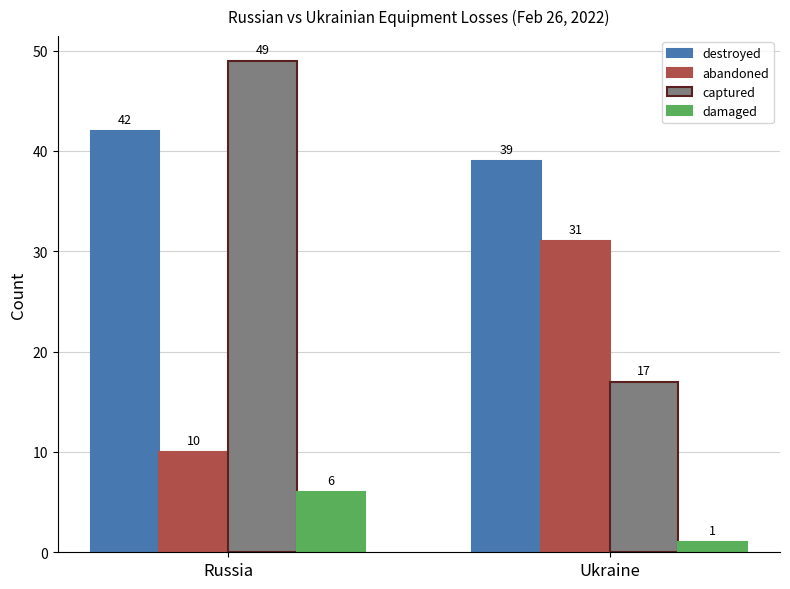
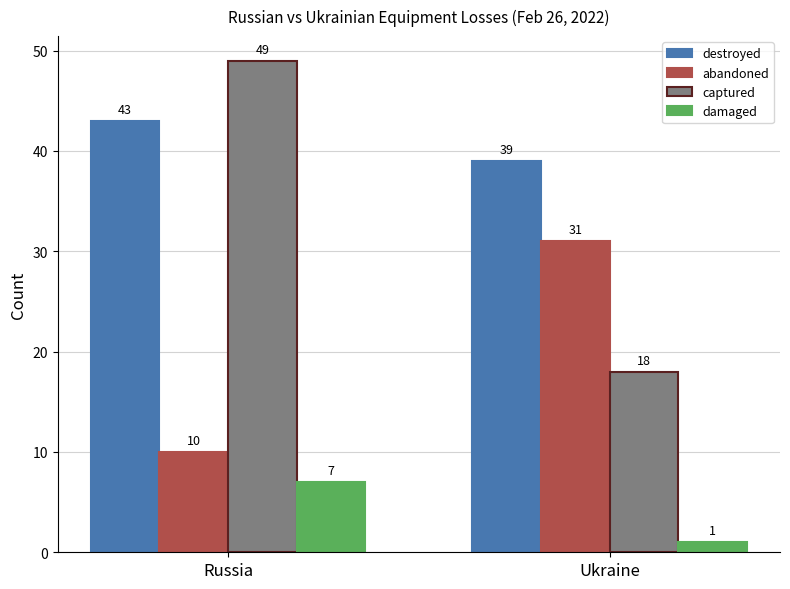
  {
    "destroyed": {
-     "Russia": 42,
+     "Russia": 43,
      "Ukraine": 39
    },
    "abandoned": {
      "Russia": 10,
      "Ukraine": 31
    },
    "captured": {
      "Russia": 49,
-     "Ukraine": 17
+     "Ukraine": 18
    },
    "damaged": {
-     "Russia": 6,
+     "Russia": 7,
      "Ukraine": 1
    }
  }
